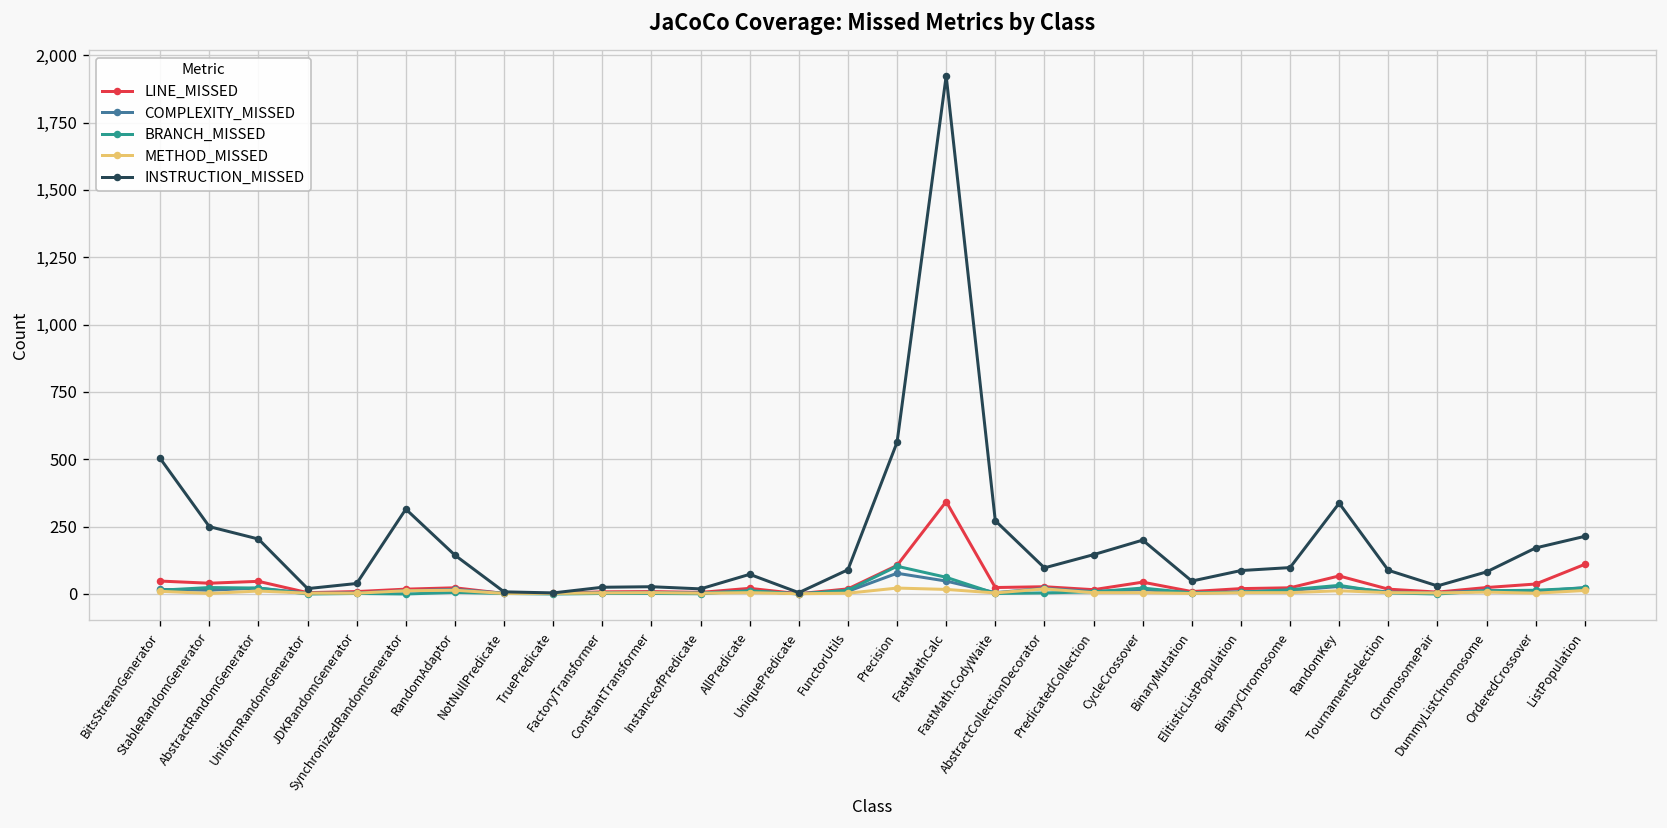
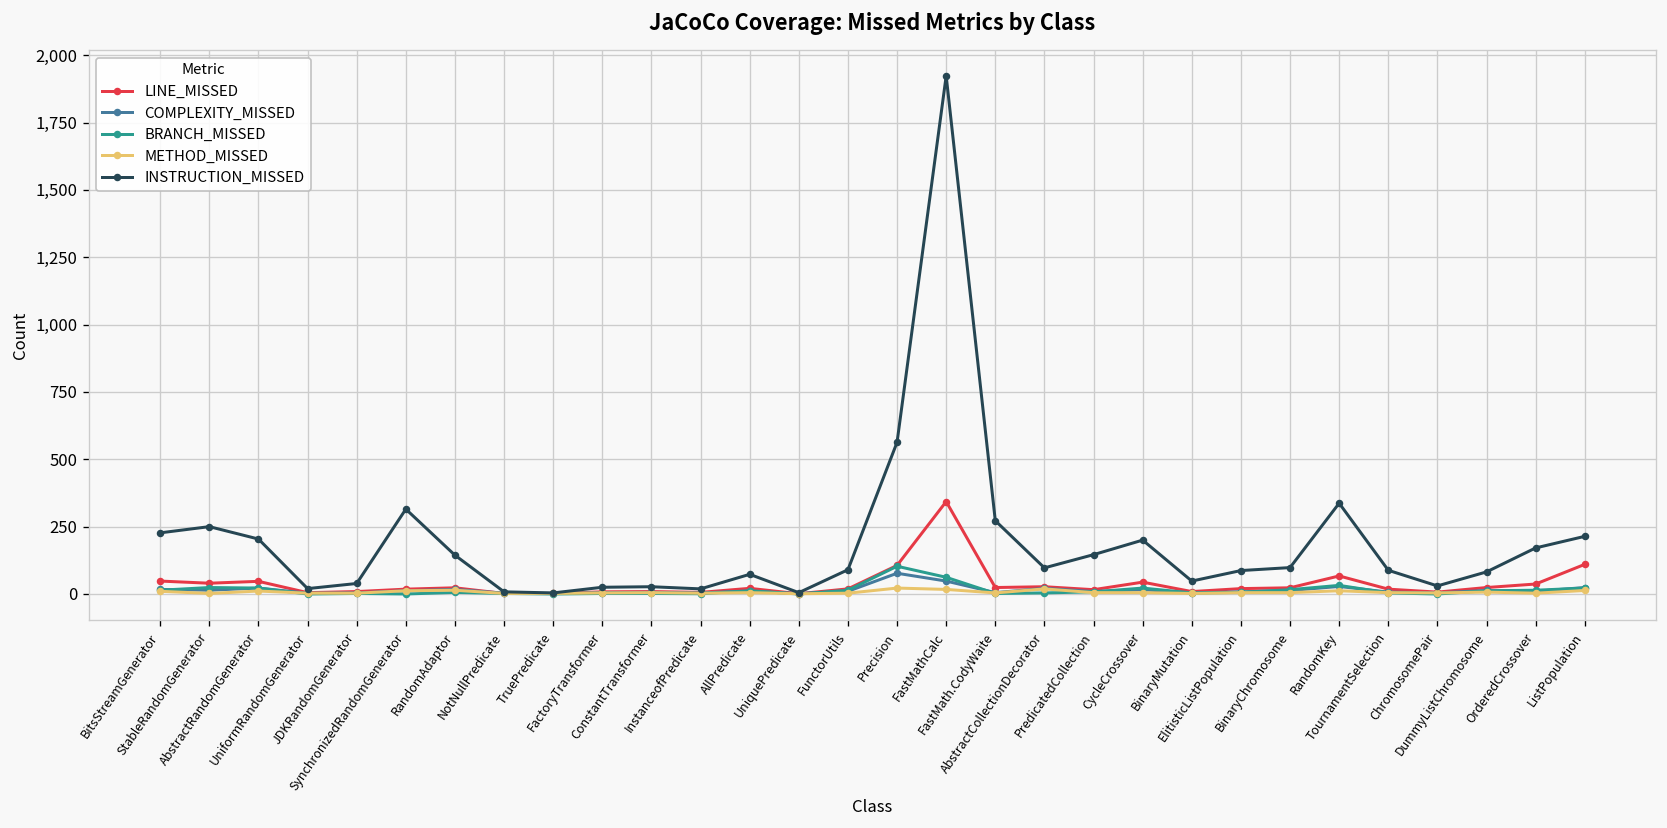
  {
    "LINE_MISSED": {
      "BitsStreamGenerator": "50",
      "StableRandomGenerator": "40",
      "AbstractRandomGenerator": "50",
      "FastMathCalc": "340",
      "FastMath.CodyWaite": "20",
      "CycleCrossover": "40",
      "ElitisticListPopulation": "20",
      "RandomKey": "70",
      "OrderedCrossover": "40",
      "ListPopulation": "110"
    },
    "METHOD_MISSED": {
      "StableRandomGenerator": "0",
      "Precision": "20",
      "FastMathCalc": "20",
      "RandomKey": "10"
    },
    "INSTRUCTION_MISSED": {
-     "BitsStreamGenerator": "500",
+     "BitsStreamGenerator": "230",
      "StableRandomGenerator": "250",
      "AbstractRandomGenerator": "200",
      "UniformRandomGenerator": "20",
      "JDKRandomGenerator": "40",
      "SynchronizedRandomGenerator": "320",
      "RandomAdaptor": "140",
      "FactoryTransformer": "30",
      "ConstantTransformer": "30",
      "InstanceofPredicate": "20",
      "AllPredicate": "70",
      "FunctorUtils": "90",
      "Precision": "560",
      "FastMathCalc": "1,920",
      "FastMath.CodyWaite": "270",
      "AbstractCollectionDecorator": "100",
      "PredicatedCollection": "150",
      "CycleCrossover": "200",
      "BinaryMutation": "50",
      "ElitisticListPopulation": "90",
      "BinaryChromosome": "100",
      "RandomKey": "340",
      "TournamentSelection": "90",
      "ChromosomePair": "30",
      "DummyListChromosome": "80",
      "OrderedCrossover": "170",
      "ListPopulation": "210"
    }
  }
